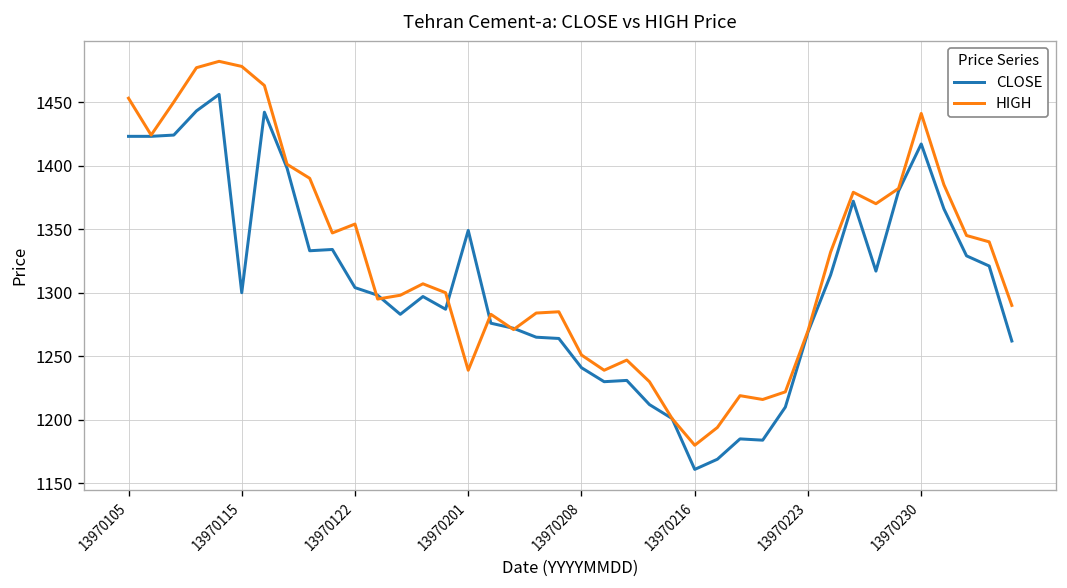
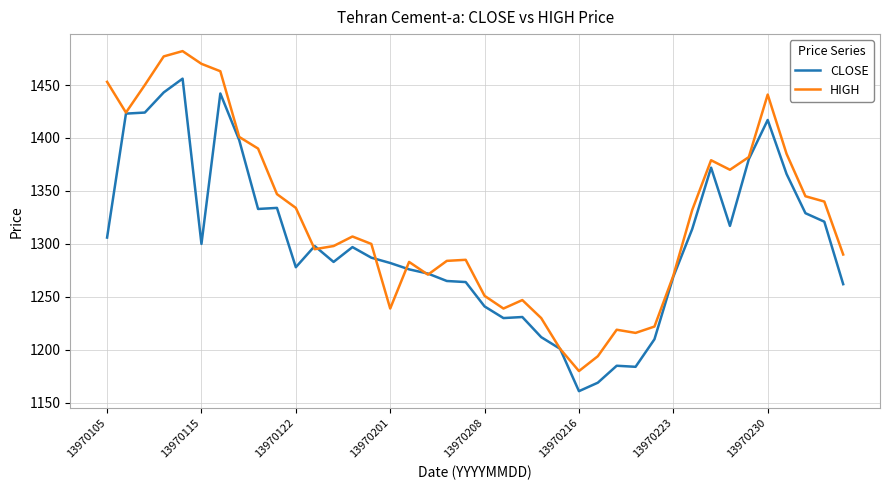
  {
    "CLOSE": {
-     "13970105": 1423,
+     "13970105": 1306,
      "13970115": 1300,
-     "13970122": 1304,
-     "13970201": 1349,
+     "13970122": 1278,
+     "13970201": 1282,
      "13970208": 1241,
      "13970216": 1161,
      "13970230": 1417
    },
    "HIGH": {
      "13970105": 1453,
-     "13970115": 1478,
-     "13970122": 1354,
+     "13970115": 1470,
+     "13970122": 1334,
      "13970201": 1239,
      "13970208": 1251,
      "13970216": 1180,
      "13970230": 1441
    }
  }
